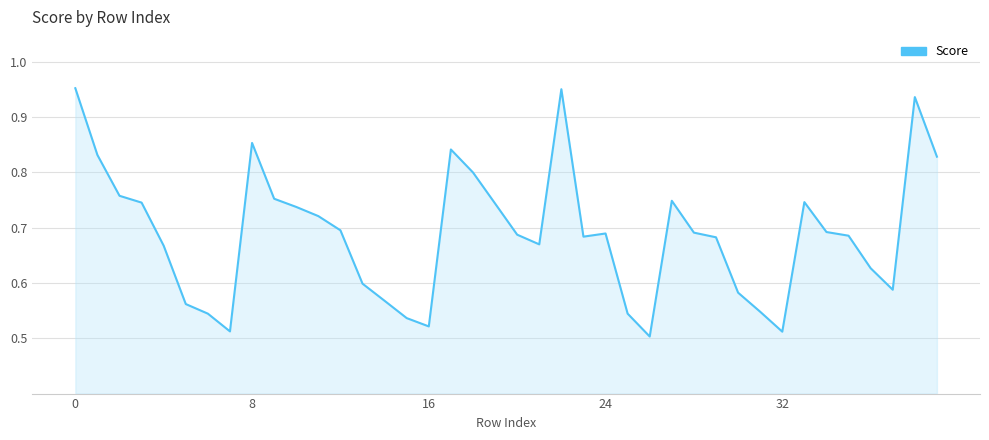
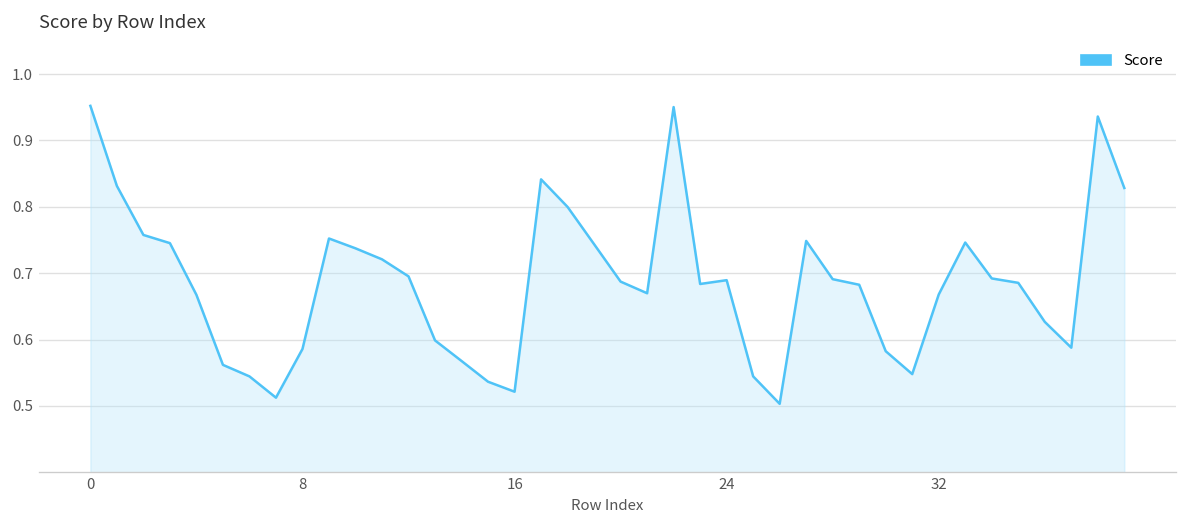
  {
    "0": 0.95,
-   "8": 0.85,
+   "8": 0.59,
    "16": 0.52,
    "24": 0.69,
-   "32": 0.51
+   "32": 0.67
  }
